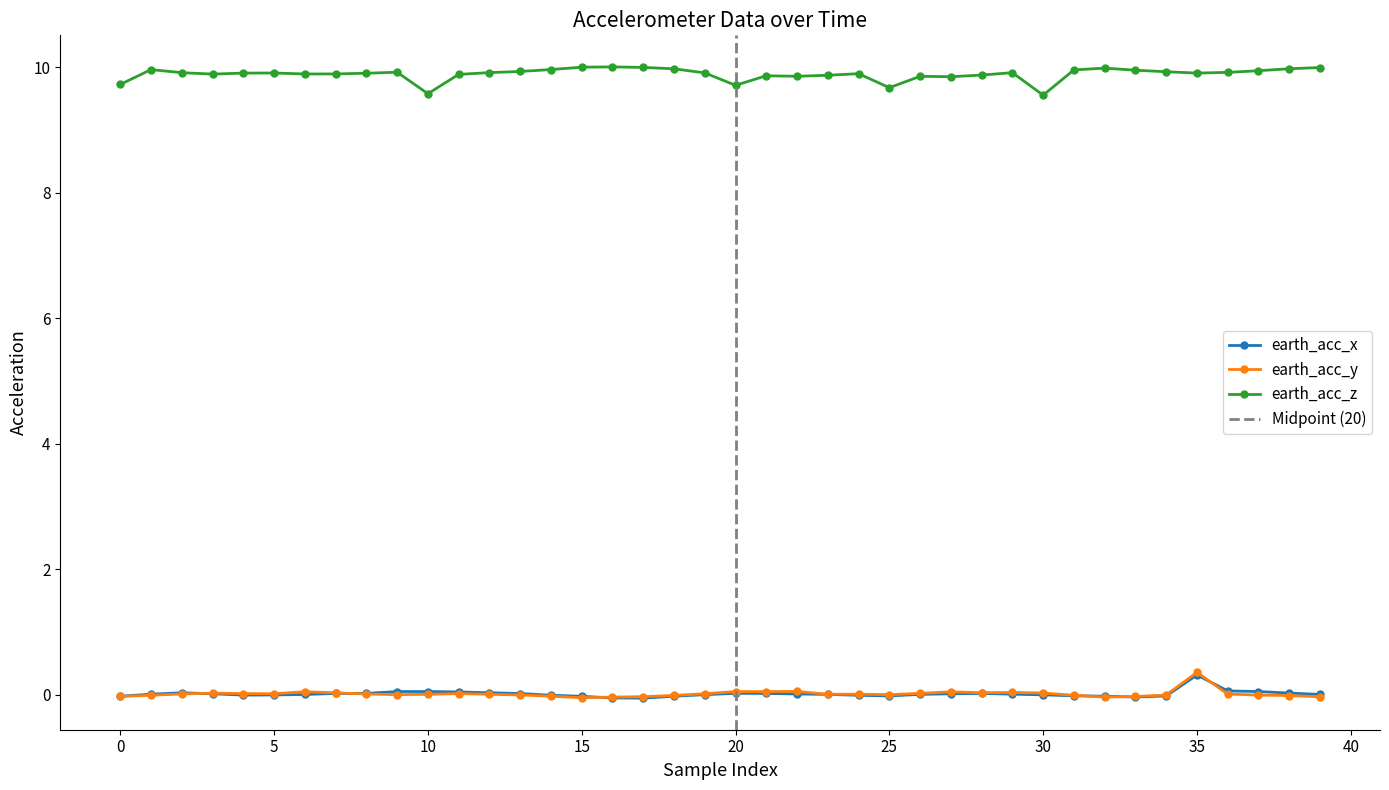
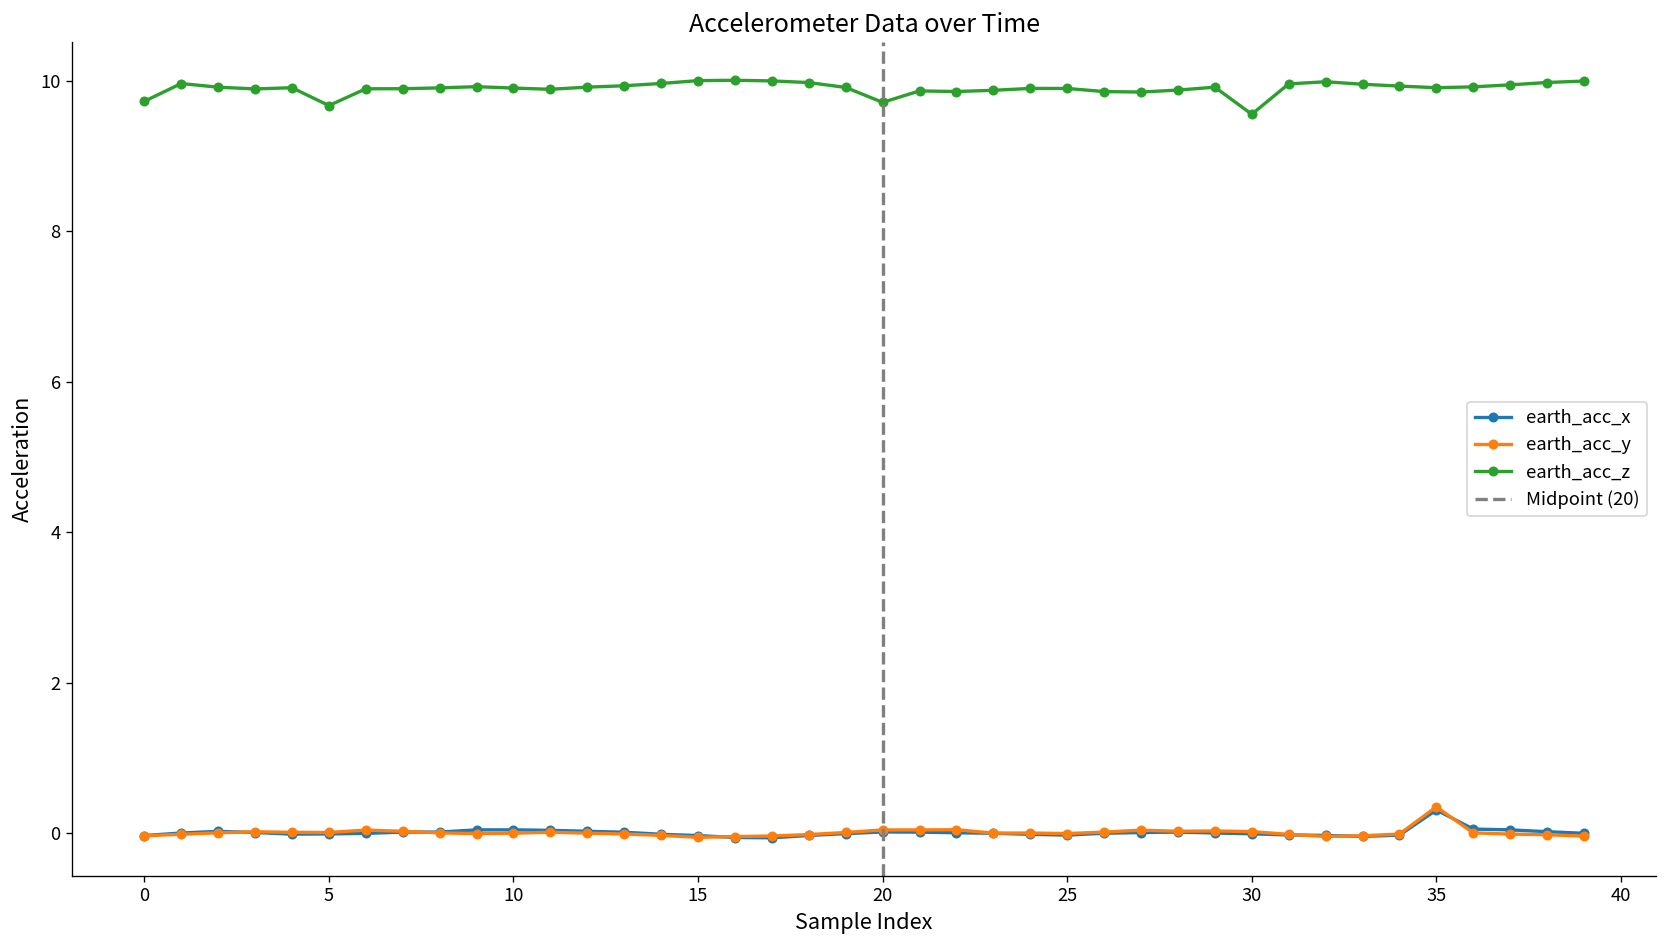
  {
    "earth_acc_x": {
      "10": 0.0,
      "35": 0.3
    },
    "earth_acc_y": {
      "10": 0.0,
      "35": 0.4
    },
    "earth_acc_z": {
      "0": 9.7,
-     "5": 9.9,
-     "10": 9.6,
+     "5": 9.7,
+     "10": 9.9,
      "15": 10.0,
      "20": 9.7,
-     "25": 9.7,
+     "25": 9.9,
      "30": 9.6,
      "35": 9.9
    }
  }
